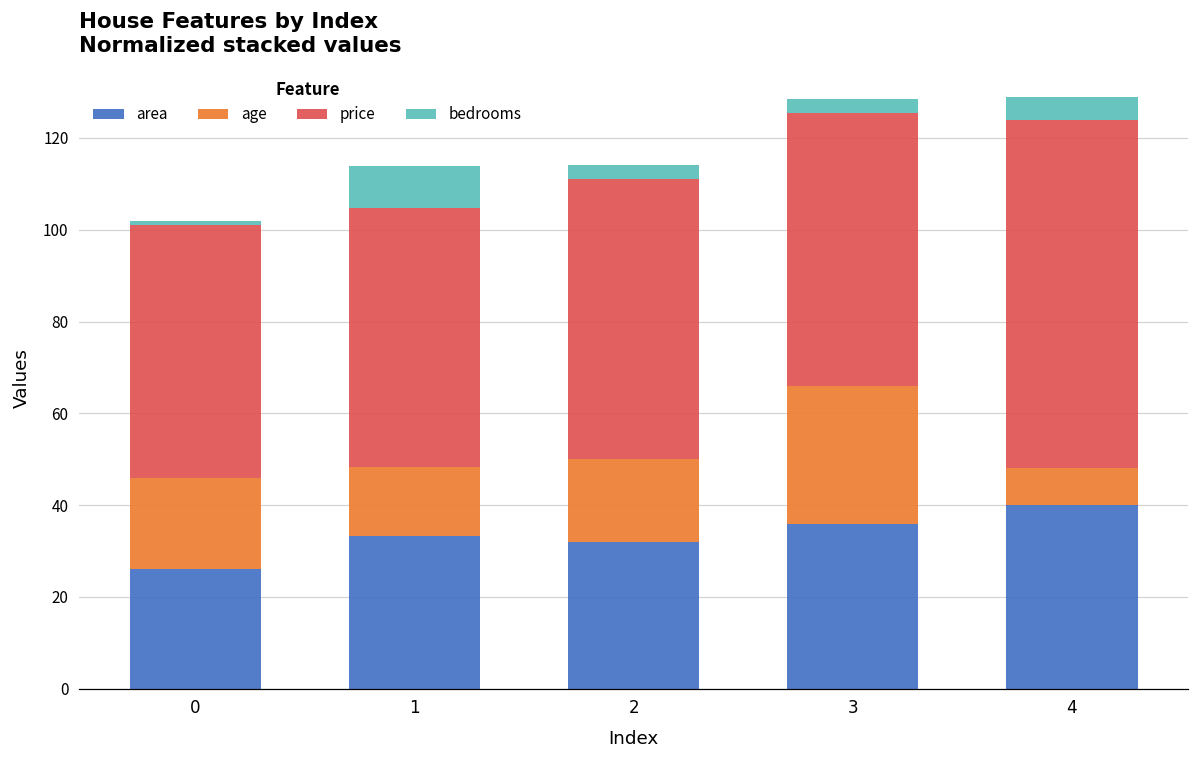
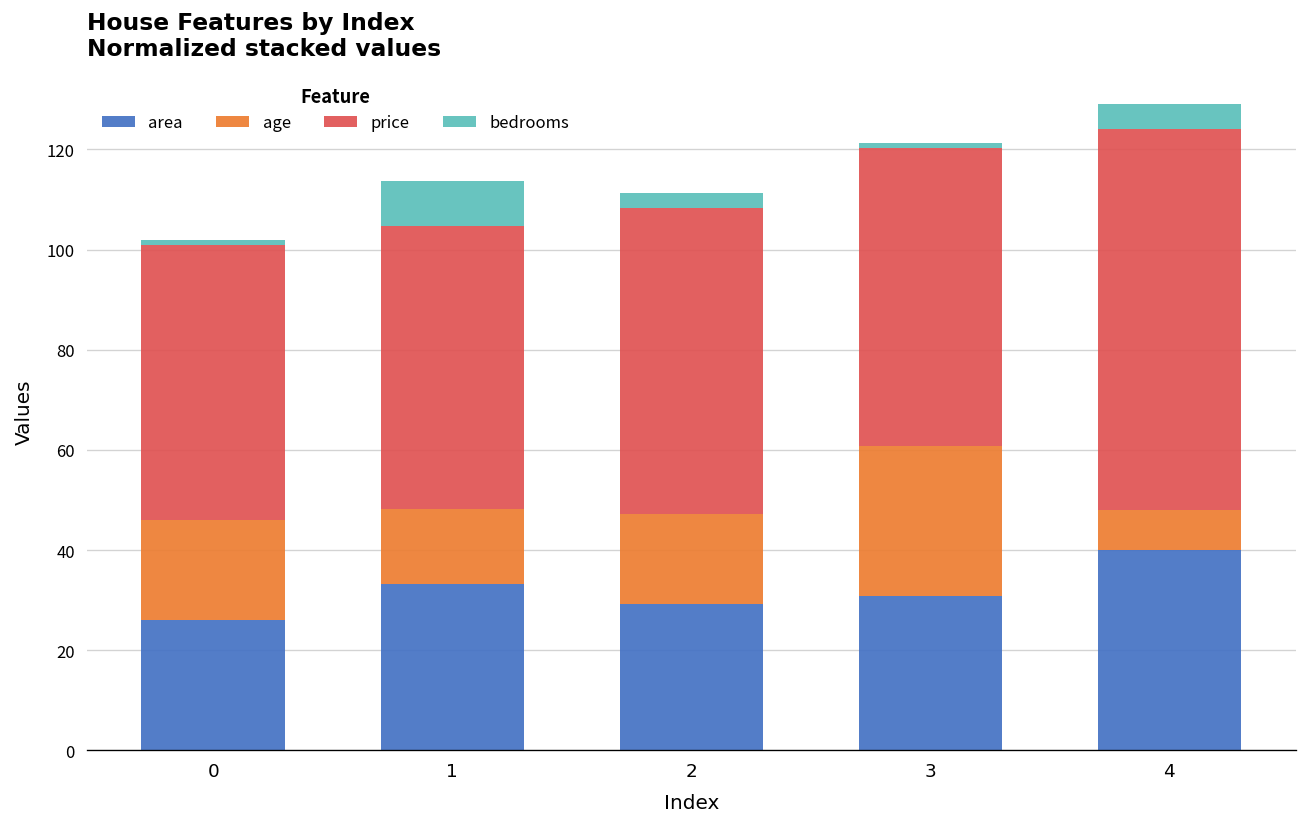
  {
    "area": {
      "0": 26,
      "1": 33,
-     "2": 32,
-     "3": 36,
+     "2": 29,
+     "3": 31,
      "4": 40
    },
    "bedrooms": {
      "0": 1,
      "1": 9,
      "2": 3,
-     "3": 3,
+     "3": 1,
      "4": 5
    }
  }
